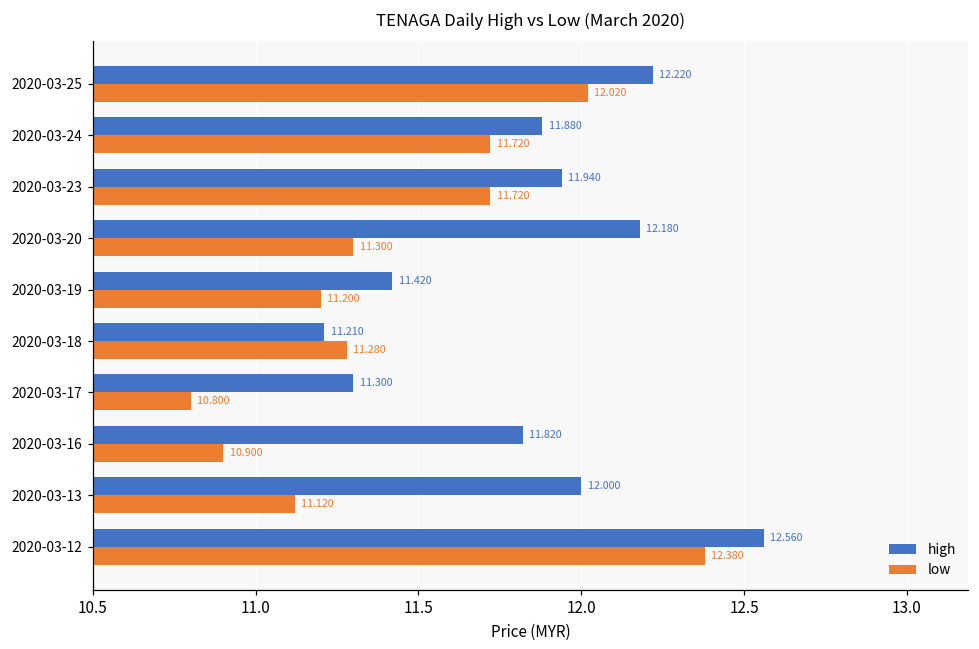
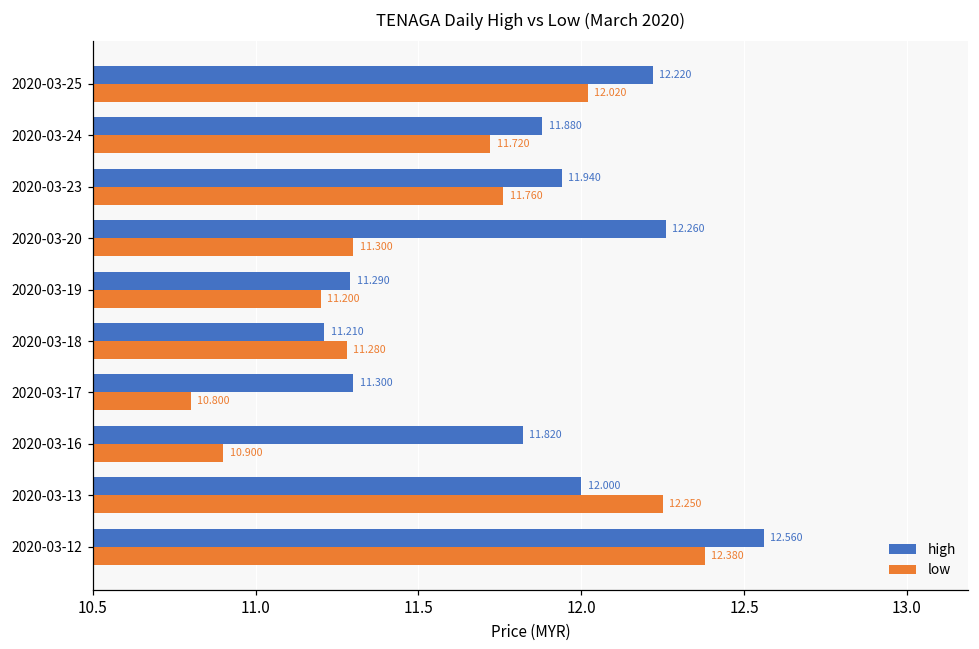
  {
    "high": {
      "2020-03-25": 12.220,
      "2020-03-24": 11.880,
      "2020-03-23": 11.940,
-     "2020-03-20": 12.180,
-     "2020-03-19": 11.420,
+     "2020-03-20": 12.260,
+     "2020-03-19": 11.290,
      "2020-03-18": 11.210,
      "2020-03-17": 11.300,
      "2020-03-16": 11.820,
      "2020-03-13": 12.000,
      "2020-03-12": 12.560
    },
    "low": {
      "2020-03-25": 12.020,
      "2020-03-24": 11.720,
-     "2020-03-23": 11.720,
+     "2020-03-23": 11.760,
      "2020-03-20": 11.300,
      "2020-03-19": 11.200,
      "2020-03-18": 11.280,
      "2020-03-17": 10.800,
      "2020-03-16": 10.900,
-     "2020-03-13": 11.120,
+     "2020-03-13": 12.250,
      "2020-03-12": 12.380
    }
  }
